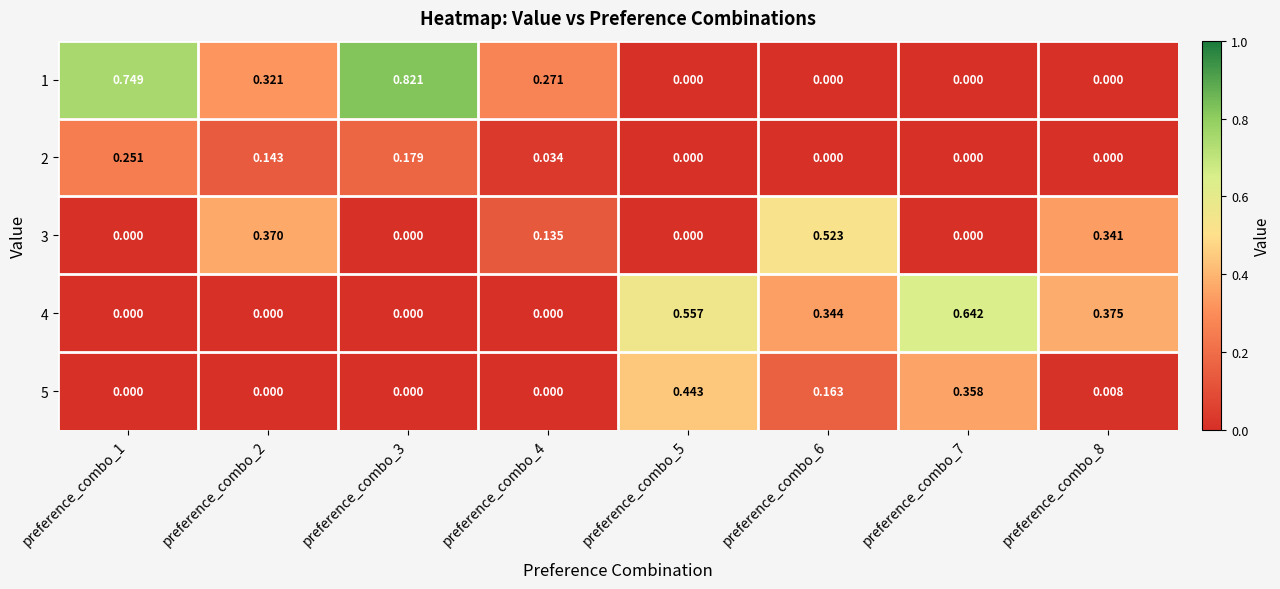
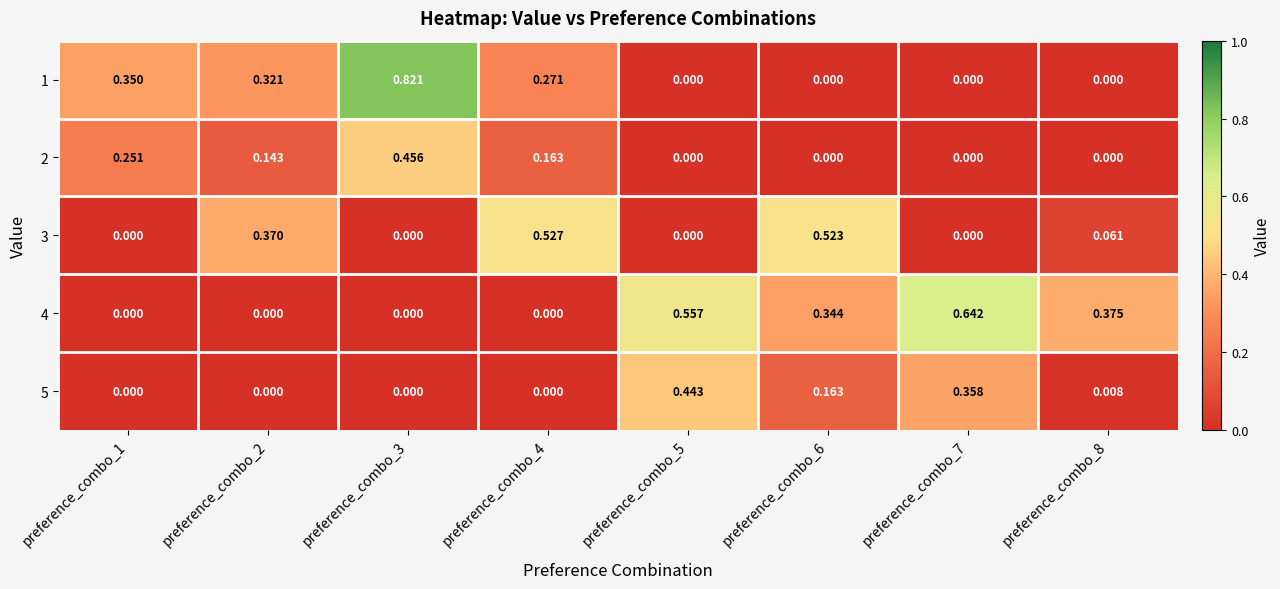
  {
    "1": {
-     "preference_combo_1": 0.749,
+     "preference_combo_1": 0.350,
      "preference_combo_2": 0.321,
      "preference_combo_3": 0.821,
      "preference_combo_4": 0.271,
      "preference_combo_5": 0.000,
      "preference_combo_6": 0.000,
      "preference_combo_7": 0.000,
      "preference_combo_8": 0.000
    },
    "2": {
      "preference_combo_1": 0.251,
      "preference_combo_2": 0.143,
-     "preference_combo_3": 0.179,
-     "preference_combo_4": 0.034,
+     "preference_combo_3": 0.456,
+     "preference_combo_4": 0.163,
      "preference_combo_5": 0.000,
      "preference_combo_6": 0.000,
      "preference_combo_7": 0.000,
      "preference_combo_8": 0.000
    },
    "3": {
      "preference_combo_1": 0.000,
      "preference_combo_2": 0.370,
      "preference_combo_3": 0.000,
-     "preference_combo_4": 0.135,
+     "preference_combo_4": 0.527,
      "preference_combo_5": 0.000,
      "preference_combo_6": 0.523,
      "preference_combo_7": 0.000,
-     "preference_combo_8": 0.341
+     "preference_combo_8": 0.061
    },
    "4": {
      "preference_combo_1": 0.000,
      "preference_combo_2": 0.000,
      "preference_combo_3": 0.000,
      "preference_combo_4": 0.000,
      "preference_combo_5": 0.557,
      "preference_combo_6": 0.344,
      "preference_combo_7": 0.642,
      "preference_combo_8": 0.375
    },
    "5": {
      "preference_combo_1": 0.000,
      "preference_combo_2": 0.000,
      "preference_combo_3": 0.000,
      "preference_combo_4": 0.000,
      "preference_combo_5": 0.443,
      "preference_combo_6": 0.163,
      "preference_combo_7": 0.358,
      "preference_combo_8": 0.008
    }
  }
